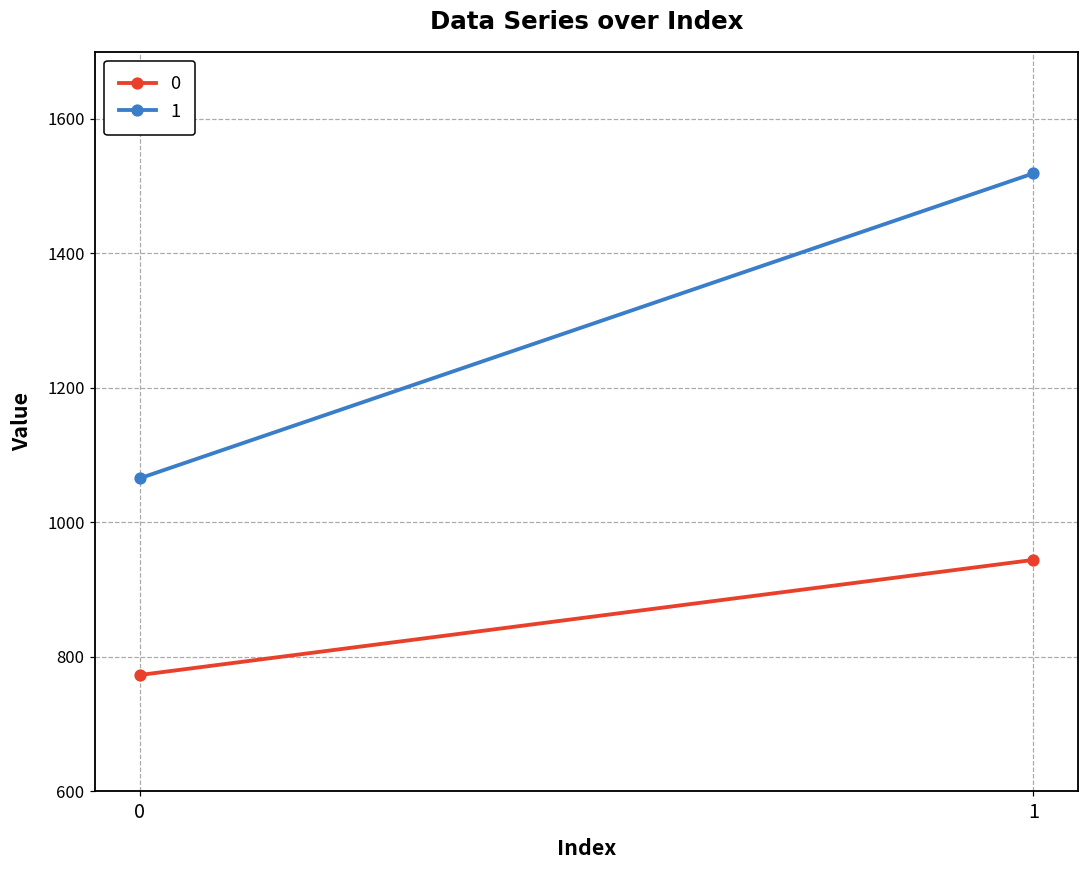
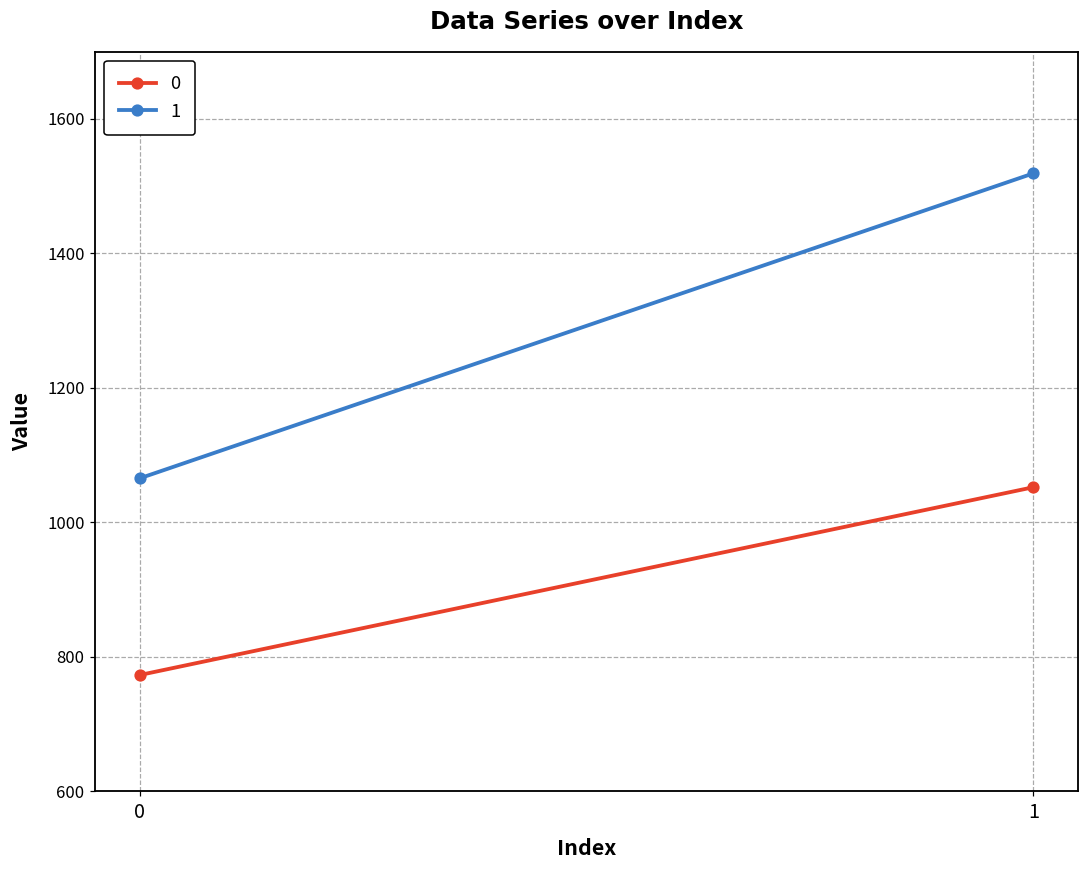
  {
    "0": {
      "0": 770,
-     "1": 940
+     "1": 1050
    },
    "1": {
      "0": 1070,
      "1": 1520
    }
  }
